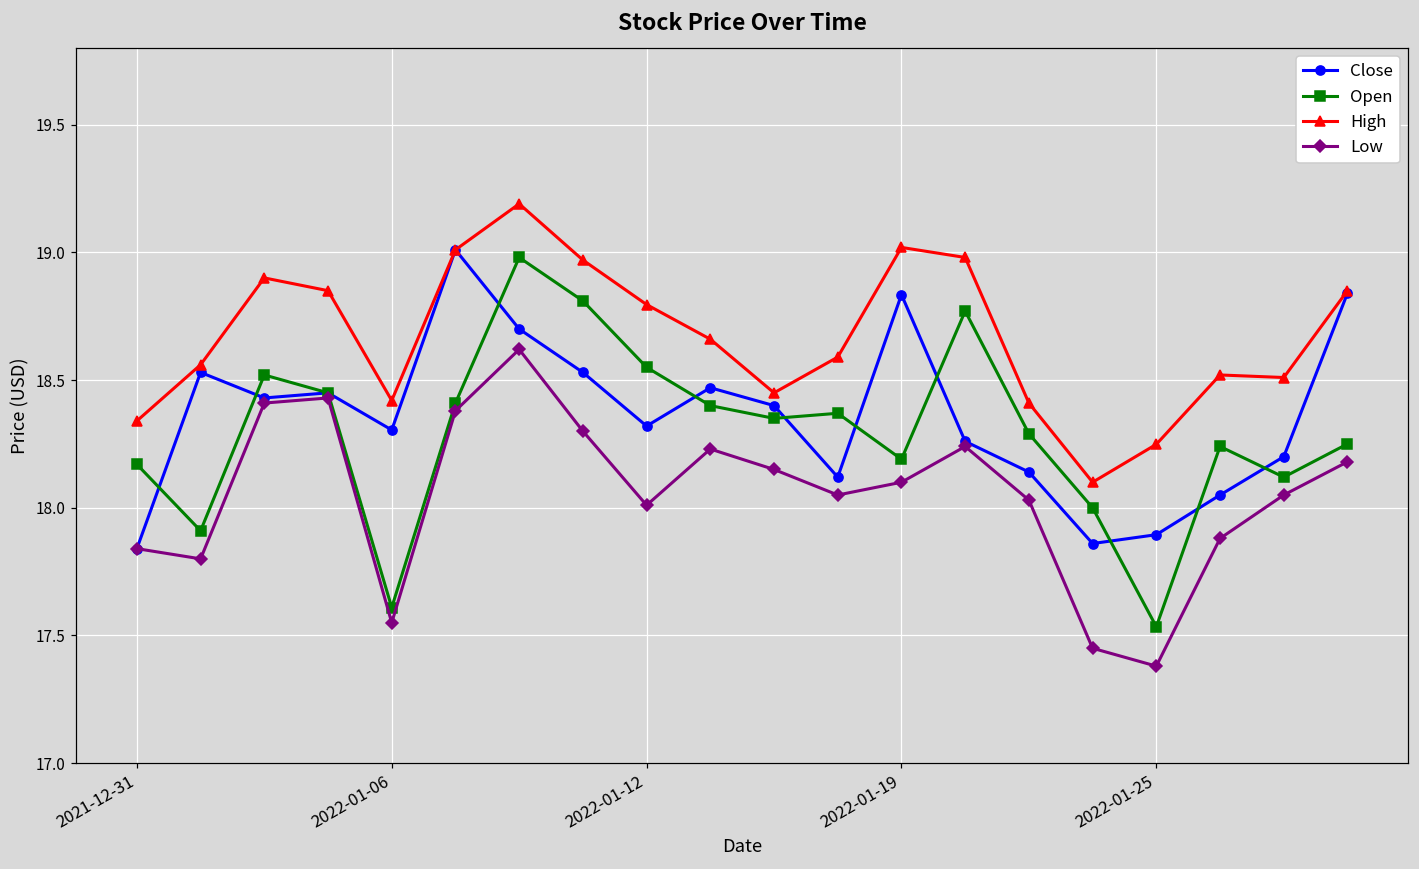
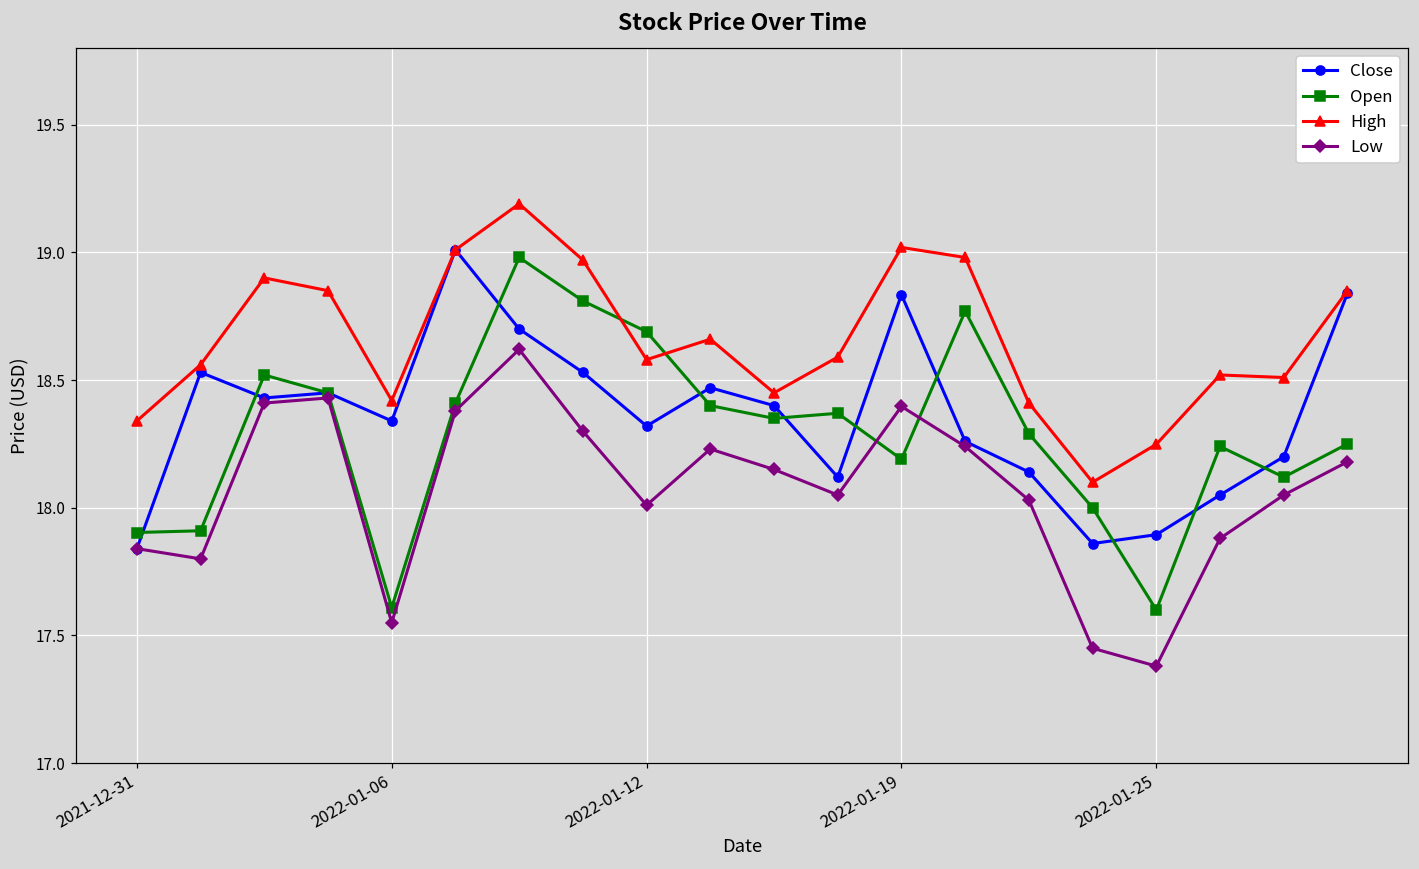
  {
    "Close": {
-     "2022-01-06": 18.30,
+     "2022-01-06": 18.34,
      "2022-01-12": 18.32,
      "2022-01-19": 18.83,
      "2022-01-25": 17.89
    },
    "Open": {
-     "2021-12-31": 18.17,
+     "2021-12-31": 17.90,
      "2022-01-06": 17.61,
-     "2022-01-12": 18.55,
+     "2022-01-12": 18.69,
      "2022-01-19": 18.19,
-     "2022-01-25": 17.53
+     "2022-01-25": 17.60
    },
    "High": {
      "2021-12-31": 18.34,
      "2022-01-06": 18.42,
-     "2022-01-12": 18.80,
+     "2022-01-12": 18.58,
      "2022-01-19": 19.02,
      "2022-01-25": 18.25
    },
    "Low": {
      "2022-01-06": 17.55,
      "2022-01-12": 18.01,
-     "2022-01-19": 18.10,
+     "2022-01-19": 18.40,
      "2022-01-25": 17.38
    }
  }
